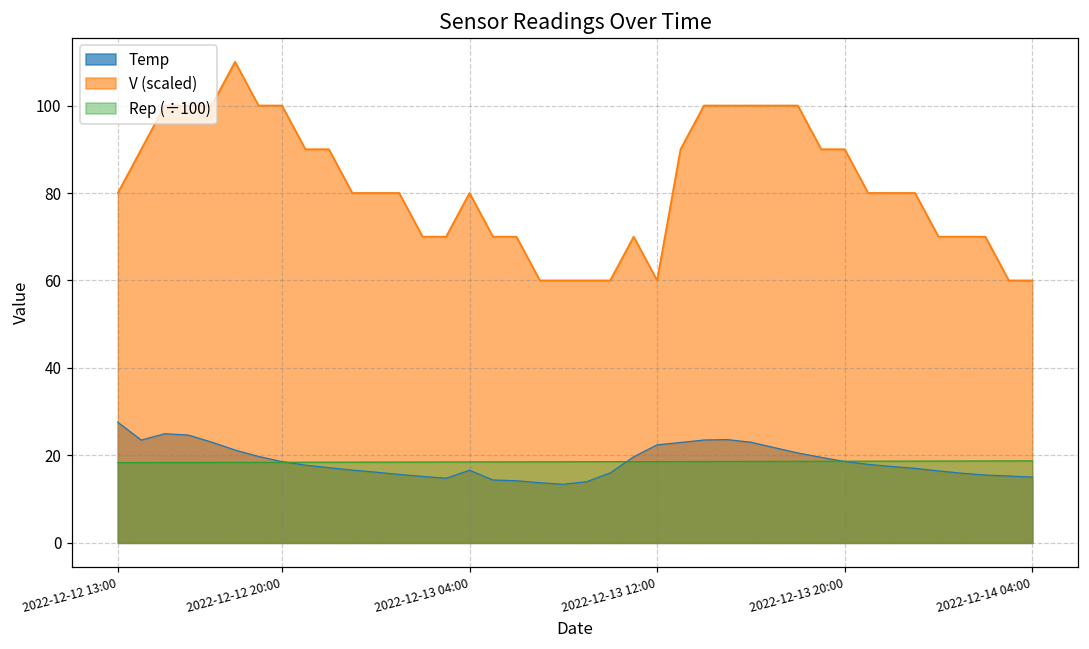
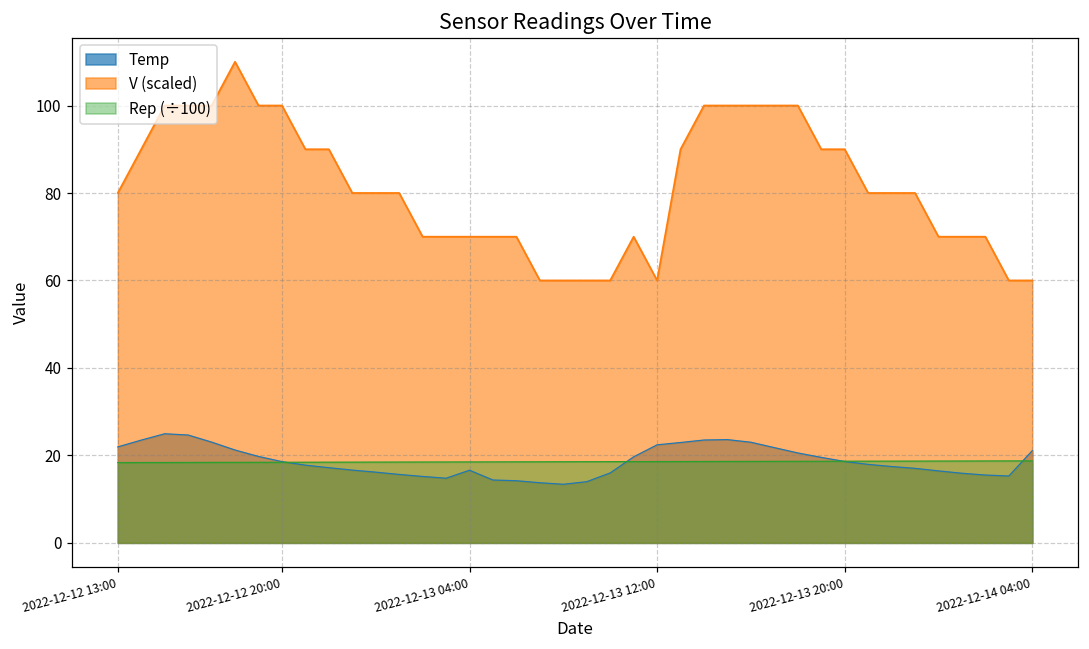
  {
    "Temp": {
-     "2022-12-12 13:00": 28,
+     "2022-12-12 13:00": 22,
      "2022-12-13 04:00": 17,
      "2022-12-13 12:00": 22,
-     "2022-12-14 04:00": 15
+     "2022-12-14 04:00": 21
    },
    "V (scaled)": {
      "2022-12-12 13:00": 80,
      "2022-12-12 20:00": 100,
-     "2022-12-13 04:00": 80,
+     "2022-12-13 04:00": 70,
      "2022-12-13 12:00": 60,
      "2022-12-13 20:00": 90,
      "2022-12-14 04:00": 60
    },
    "Rep (÷100)": {
      "2022-12-12 13:00": 18,
      "2022-12-13 04:00": 19,
      "2022-12-13 12:00": 19,
      "2022-12-14 04:00": 19
    }
  }
